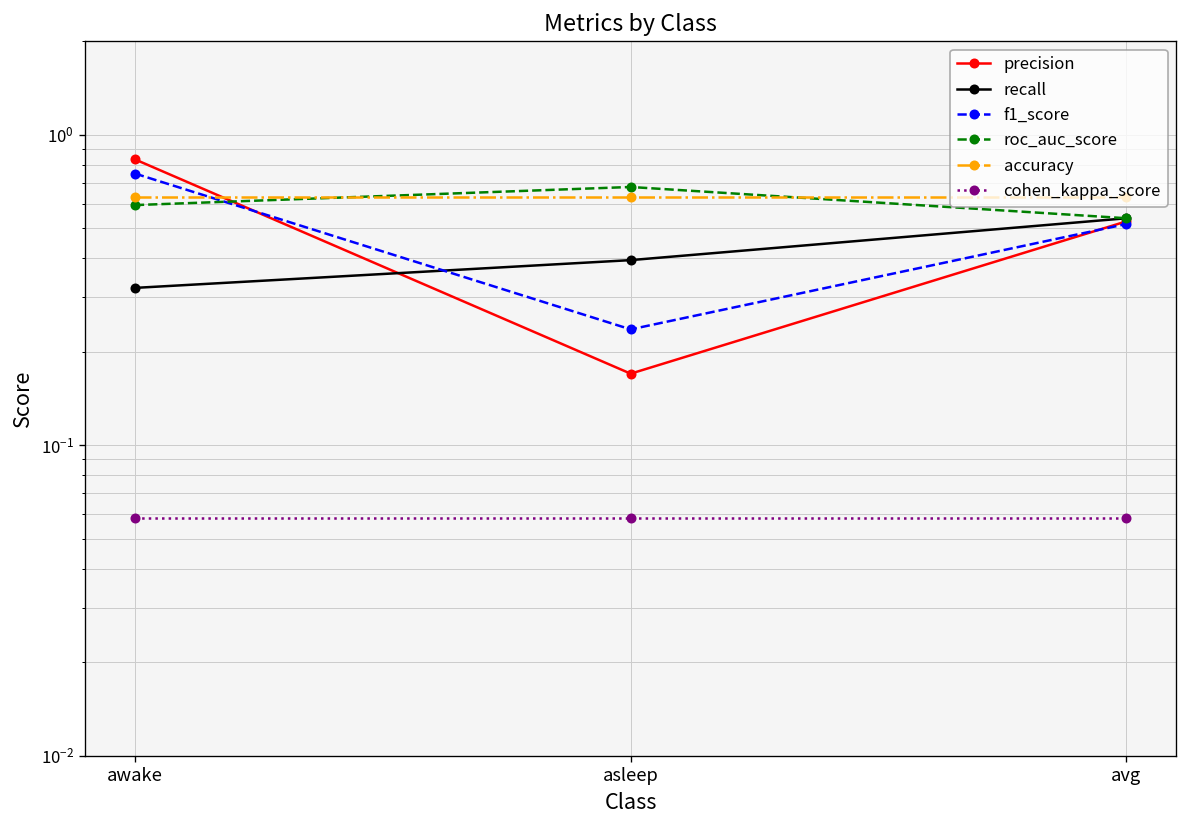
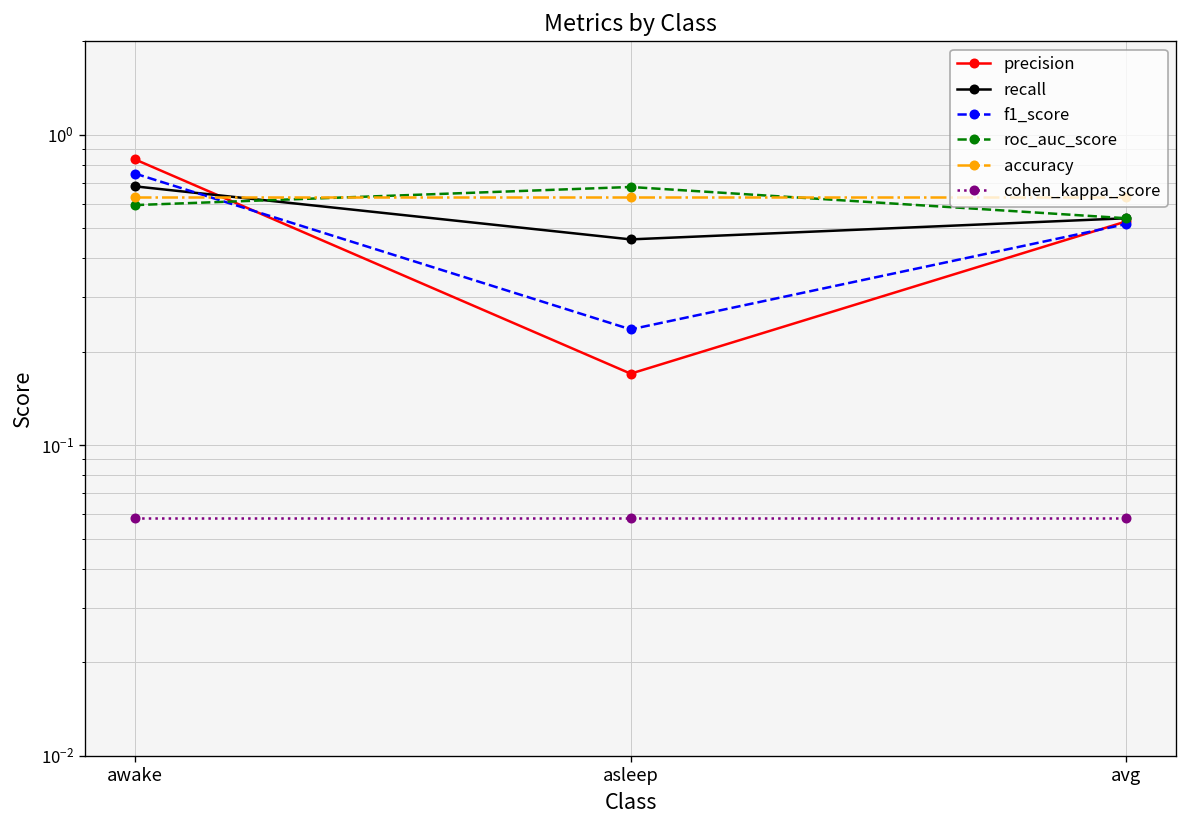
  {
    "precision": {
      "awake": 0.83,
      "asleep": 0.17
    },
    "recall": {
-     "awake": 0.32,
-     "asleep": 0.39
+     "awake": 0.68,
+     "asleep": 0.46
    },
    "f1_score": {
      "awake": 0.75,
      "asleep": 0.24
    },
    "roc_auc_score": {
      "awake": 0.59,
      "asleep": 0.68
    },
    "accuracy": {
      "awake": 0.63,
      "asleep": 0.63
    },
    "cohen_kappa_score": {
      "awake": 0.058,
      "asleep": 0.058,
      "avg": 0.058
    }
  }
